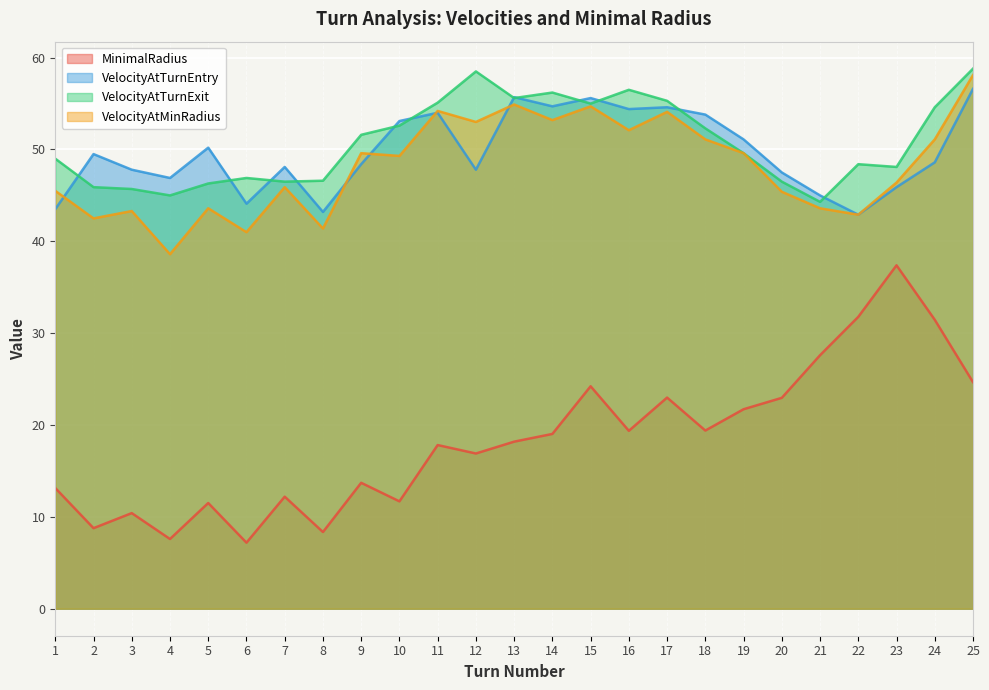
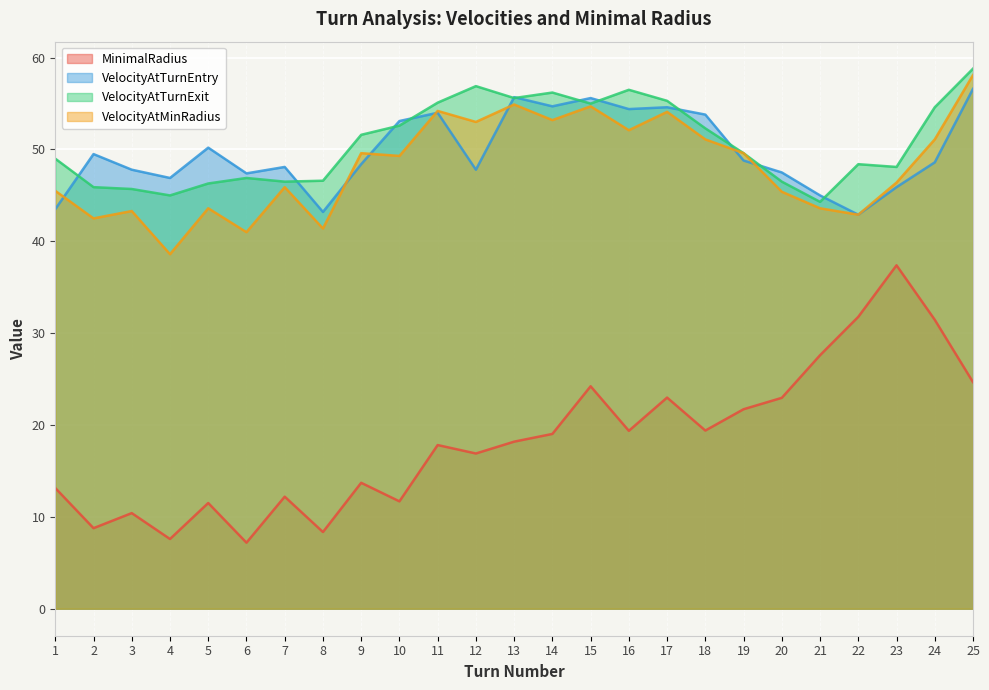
  {
    "MinimalRadius": {
      "1": 13,
      "2": 9,
      "3": 10,
      "4": 8,
      "5": 12,
      "6": 7,
      "7": 12,
      "8": 8,
      "9": 14,
      "10": 12,
      "11": 18,
      "12": 17,
      "13": 18,
      "14": 19,
      "15": 24,
      "16": 19,
      "17": 23,
      "18": 19,
      "19": 22,
      "20": 23,
      "21": 28,
      "22": 32,
      "23": 37,
      "24": 31,
      "25": 25
    },
    "VelocityAtTurnEntry": {
      "1": 44,
      "2": 50,
      "3": 48,
      "4": 47,
      "5": 50,
-     "6": 44,
+     "6": 47,
      "7": 48,
      "8": 43,
      "9": 48,
      "10": 53,
      "12": 48,
      "14": 55,
      "15": 56,
      "16": 54,
      "17": 55,
      "18": 54,
-     "19": 51,
+     "19": 49,
      "20": 48,
      "21": 45,
      "23": 46,
      "24": 49,
      "25": 57
    },
    "VelocityAtTurnExit": {
      "1": 49,
      "2": 46,
      "3": 46,
      "4": 45,
      "5": 46,
      "6": 47,
      "7": 47,
      "8": 47,
      "9": 52,
      "10": 53,
      "11": 55,
-     "12": 59,
+     "12": 57,
      "14": 56,
      "15": 55,
      "16": 57,
      "17": 55,
      "18": 52,
      "20": 47,
      "21": 44,
      "22": 48,
      "23": 48,
      "24": 55,
      "25": 59
    },
    "VelocityAtMinRadius": {
      "1": 46,
      "2": 43,
      "3": 43,
      "4": 39,
      "5": 44,
      "6": 41,
      "7": 46,
      "8": 41,
      "9": 50,
      "10": 49,
      "12": 53,
      "13": 55,
      "14": 53,
      "15": 55,
      "16": 52,
      "17": 54,
      "18": 51,
      "20": 45,
      "21": 44,
      "23": 46,
      "24": 51,
      "25": 58
    }
  }
